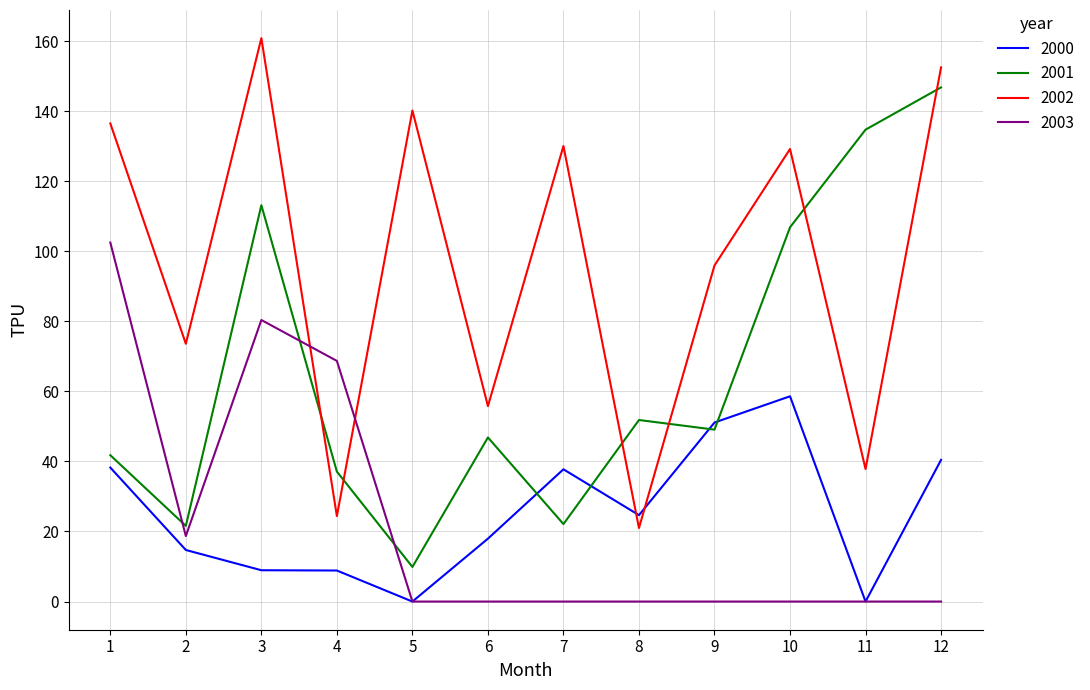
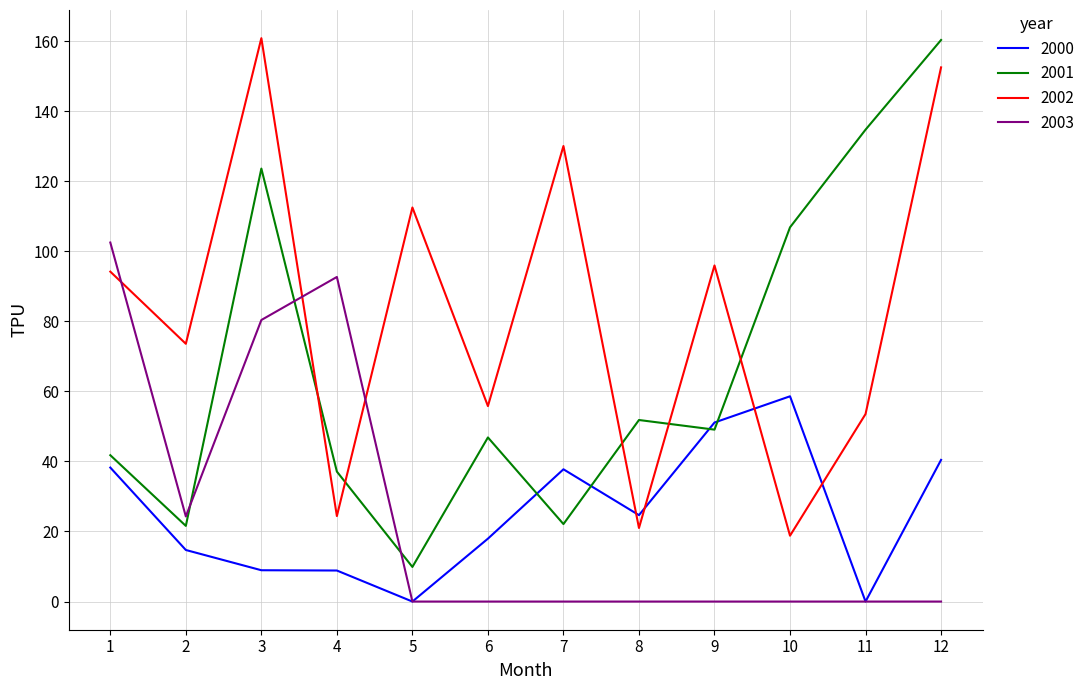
  {
    "2000": {
      "1": 38,
      "2": 15,
      "3": 9,
      "4": 9,
      "6": 18,
      "7": 38,
      "8": 25,
      "9": 51,
      "10": 59,
      "12": 40
    },
    "2001": {
      "1": 42,
      "2": 22,
-     "3": 113,
+     "3": 124,
      "4": 37,
      "5": 10,
      "6": 47,
      "7": 22,
      "8": 52,
      "9": 49,
      "10": 107,
      "11": 135,
-     "12": 147
+     "12": 160
    },
    "2002": {
-     "1": 137,
+     "1": 94,
      "2": 74,
      "3": 161,
      "4": 24,
-     "5": 140,
+     "5": 113,
      "6": 56,
      "7": 130,
      "8": 21,
      "9": 96,
-     "10": 129,
-     "11": 38,
+     "10": 19,
+     "11": 54,
      "12": 153
    },
    "2003": {
      "1": 103,
-     "2": 19,
+     "2": 24,
      "3": 80,
-     "4": 69,
+     "4": 93,
      "6": 0,
      "7": 0,
      "8": 0,
      "9": 0,
      "10": 0,
      "12": 0
    }
  }
